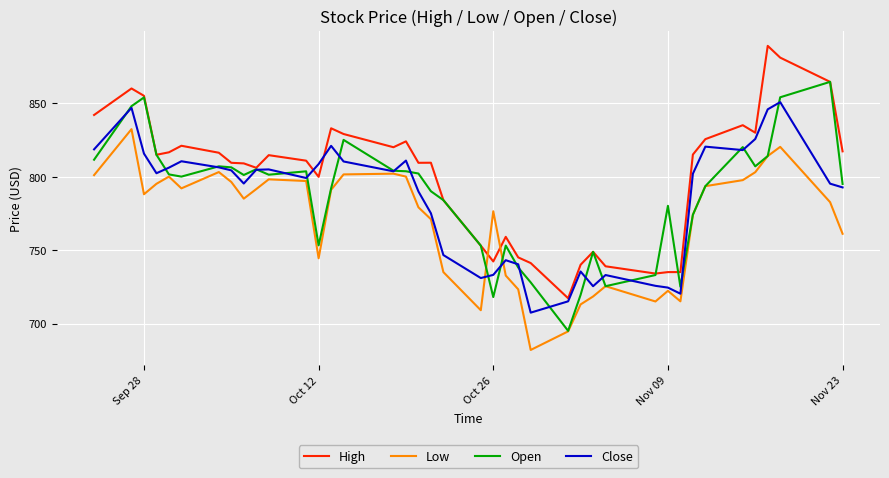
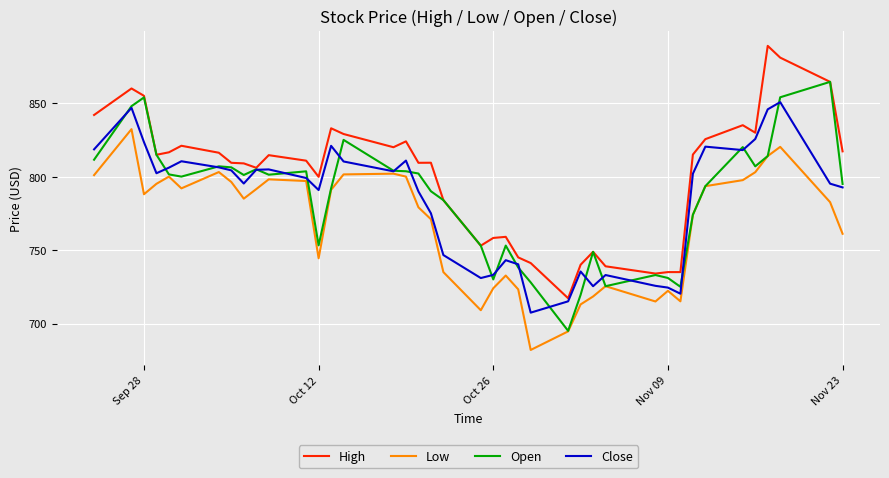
  {
    "High": {
      "Oct 12": 800,
-     "Oct 26": 742,
+     "Oct 26": 758,
      "Nov 09": 735,
      "Nov 23": 817
    },
    "Low": {
      "Sep 28": 788,
      "Oct 12": 744,
-     "Oct 26": 776,
+     "Oct 26": 724,
      "Nov 09": 722,
      "Nov 23": 761
    },
    "Open": {
      "Oct 12": 753,
-     "Oct 26": 718,
-     "Nov 09": 780,
+     "Oct 26": 730,
+     "Nov 09": 731,
      "Nov 23": 795
    },
    "Close": {
-     "Sep 28": 816,
-     "Oct 12": 809,
+     "Sep 28": 823,
+     "Oct 12": 791,
      "Oct 26": 733,
      "Nov 09": 724,
      "Nov 23": 793
    }
  }
